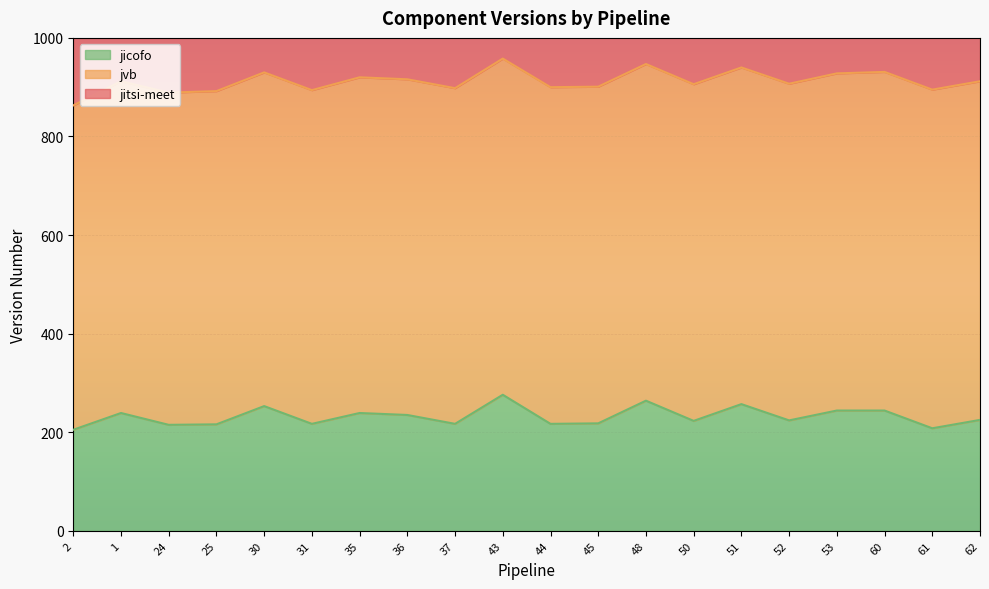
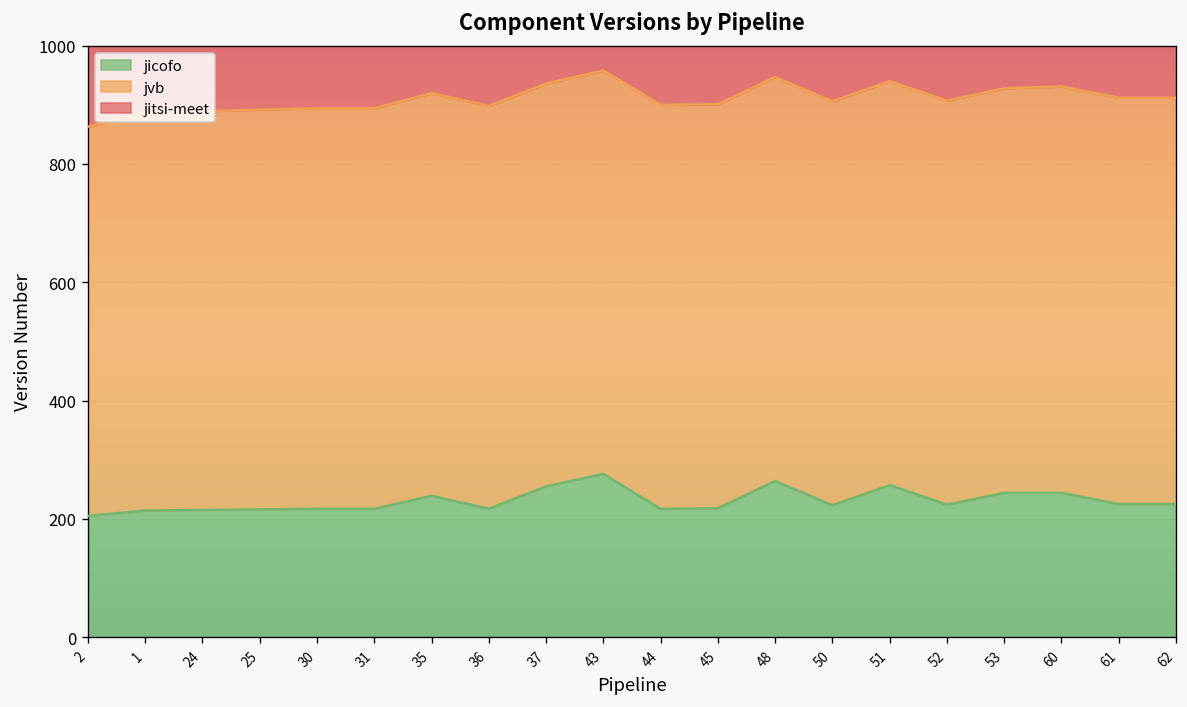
  {
    "jicofo": {
      "2": 210,
-     "1": 240,
+     "1": 210,
      "24": 220,
      "25": 220,
-     "30": 250,
+     "30": 220,
      "31": 220,
      "35": 240,
-     "36": 240,
-     "37": 220,
+     "36": 220,
+     "37": 260,
      "43": 280,
      "44": 220,
      "45": 220,
      "48": 260,
      "50": 220,
      "51": 260,
      "52": 220,
      "53": 240,
      "60": 240,
-     "61": 210,
+     "61": 230,
      "62": 230
    },
    "jvb": {
      "2": 660,
      "25": 680,
      "30": 680,
      "31": 680,
      "35": 680,
      "36": 680,
      "37": 680,
      "43": 680,
      "44": 680,
      "45": 680,
      "48": 680,
      "50": 680,
      "51": 680,
      "52": 680,
      "53": 680,
      "60": 690,
      "61": 690,
      "62": 690
    }
  }
